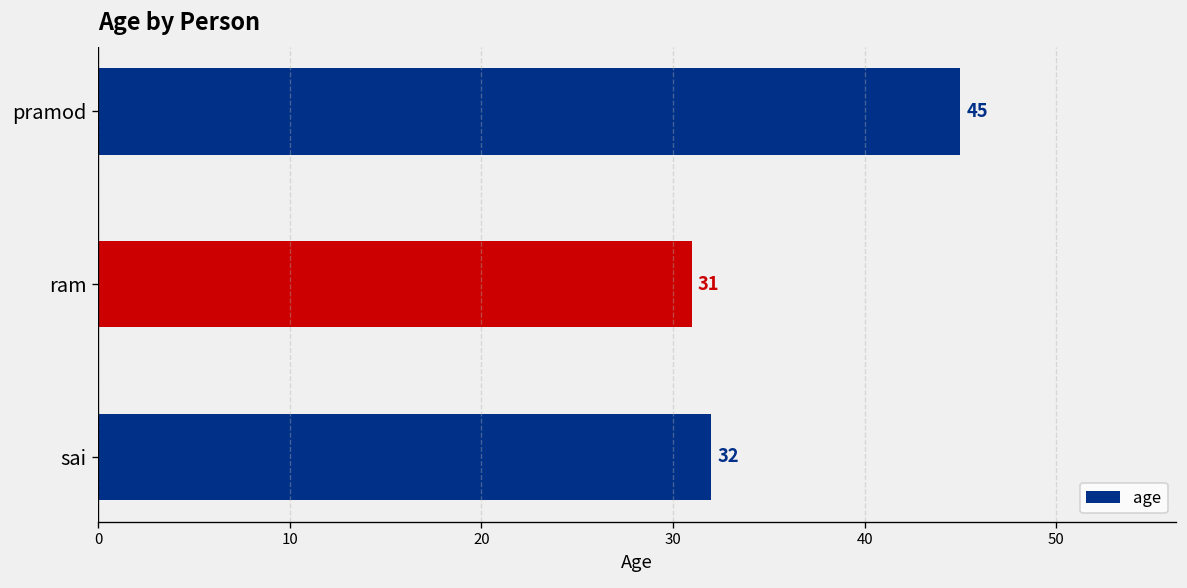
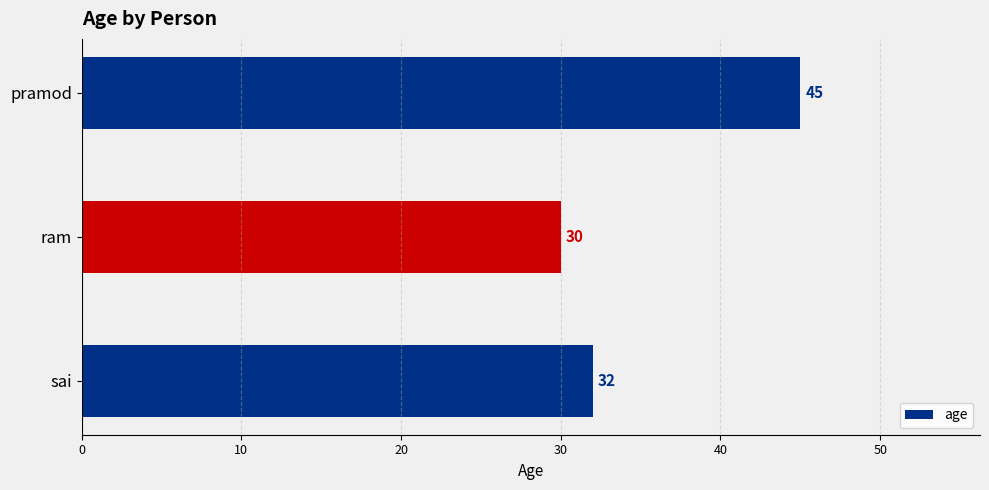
  {
    "pramod": 45,
-   "ram": 31,
+   "ram": 30,
    "sai": 32
  }
